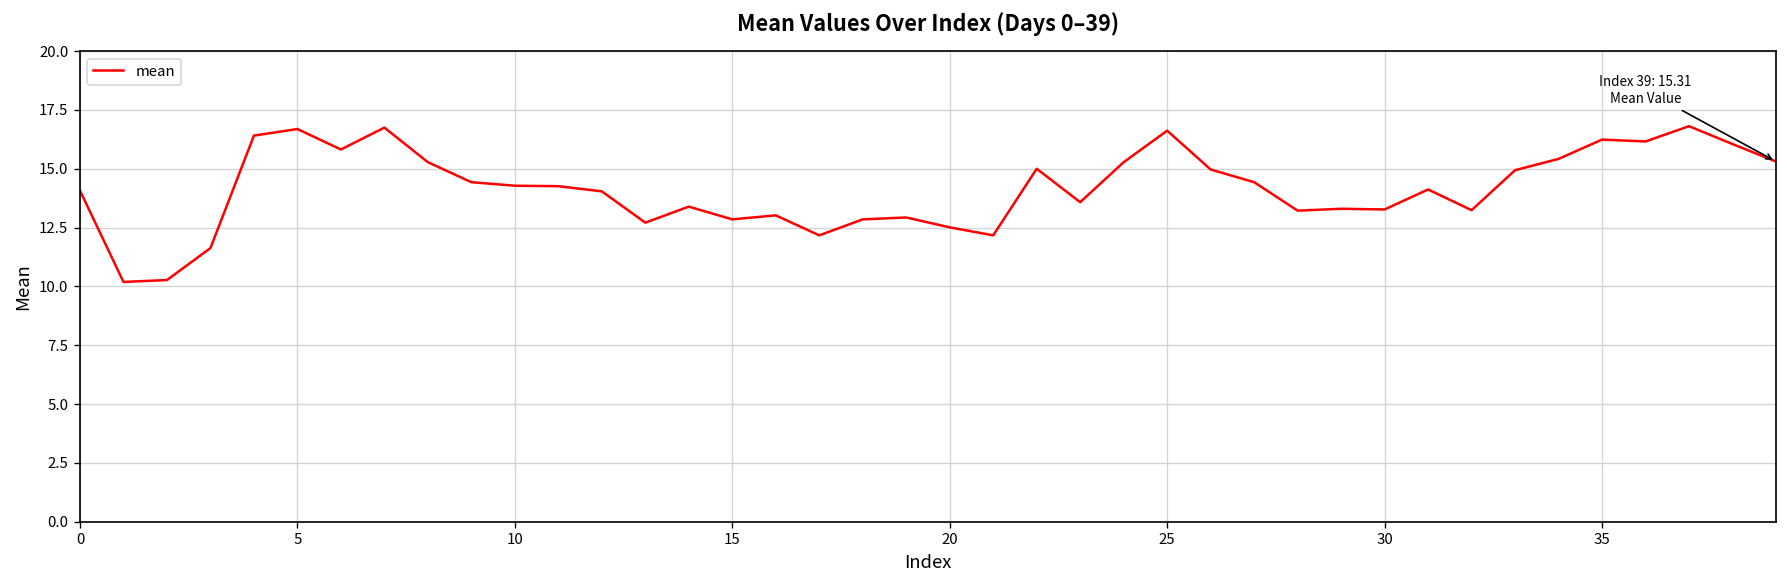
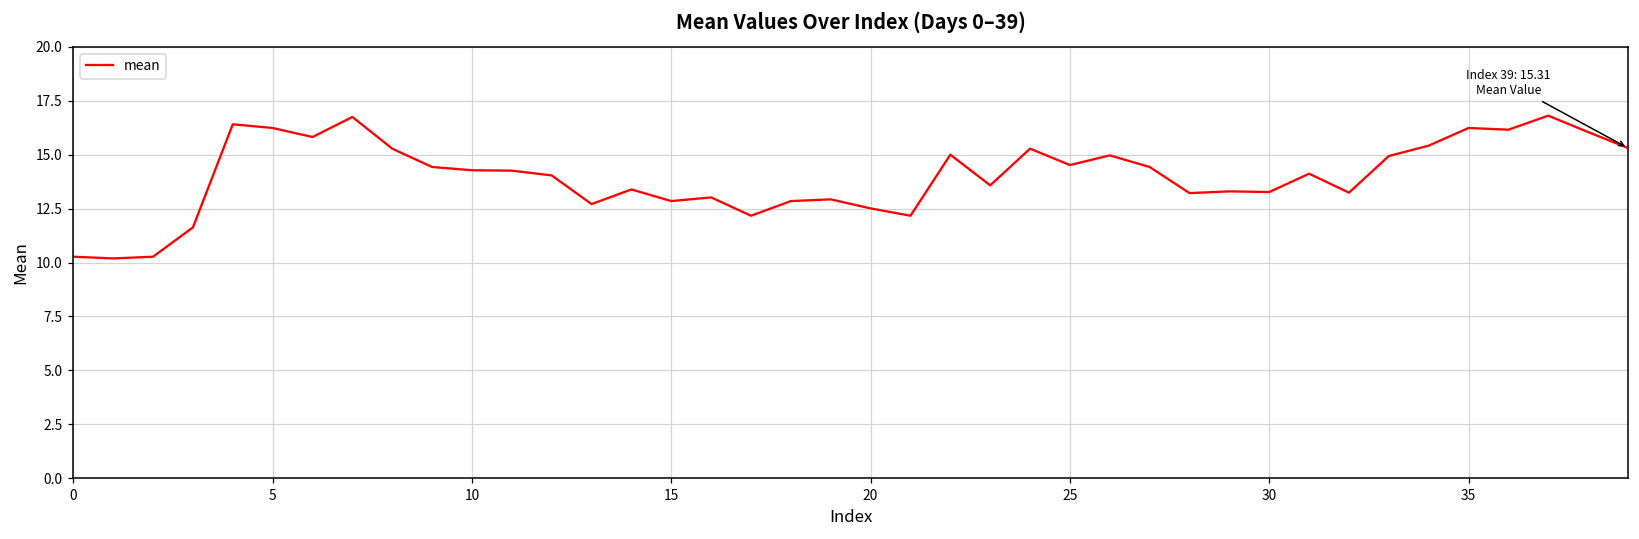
  {
-   "0": 14.1,
-   "5": 16.7,
+   "0": 10.3,
+   "5": 16.2,
    "10": 14.3,
    "15": 12.9,
    "20": 12.5,
-   "25": 16.6,
+   "25": 14.5,
    "30": 13.3
  }
